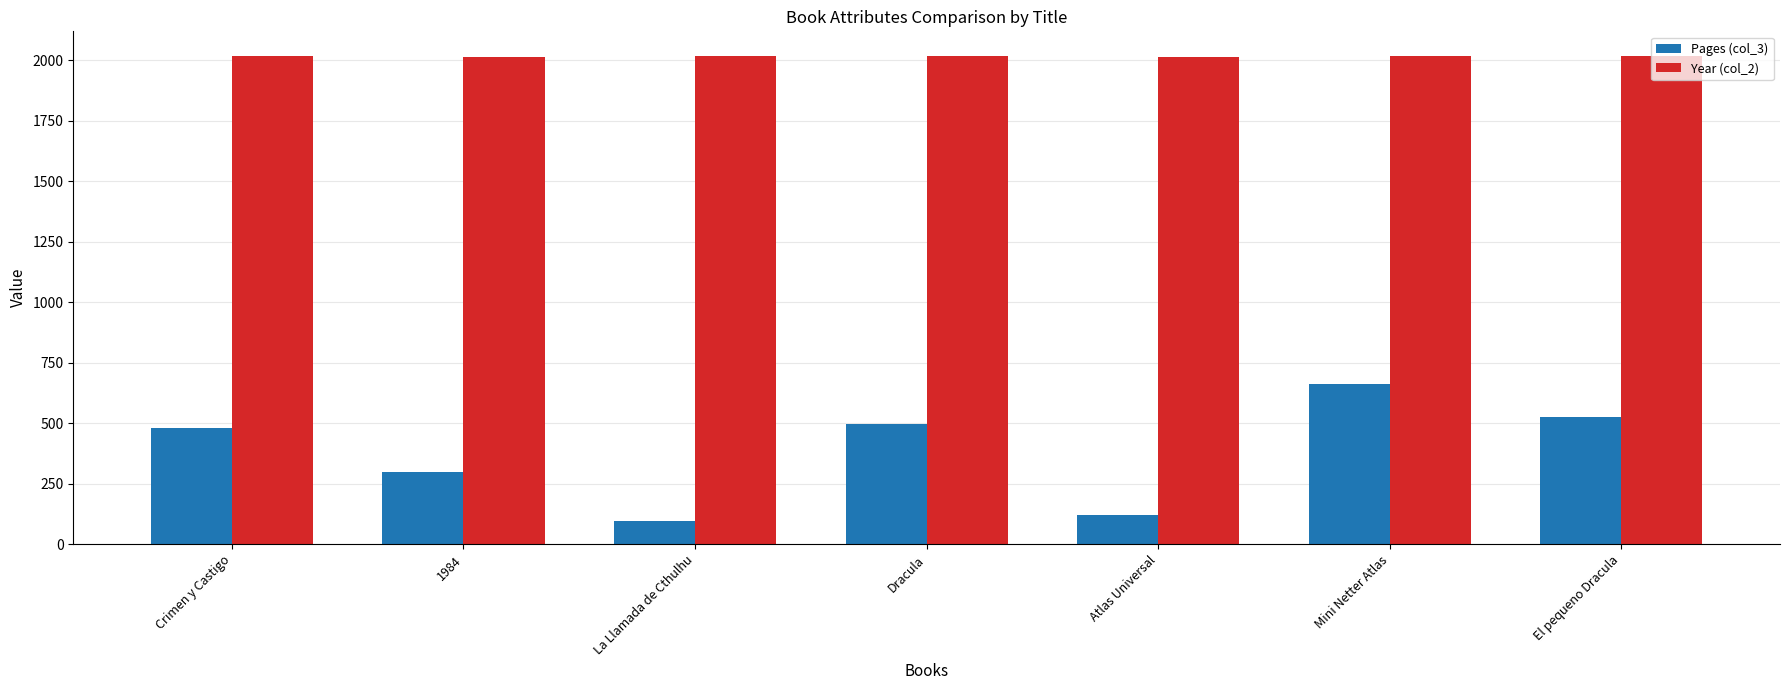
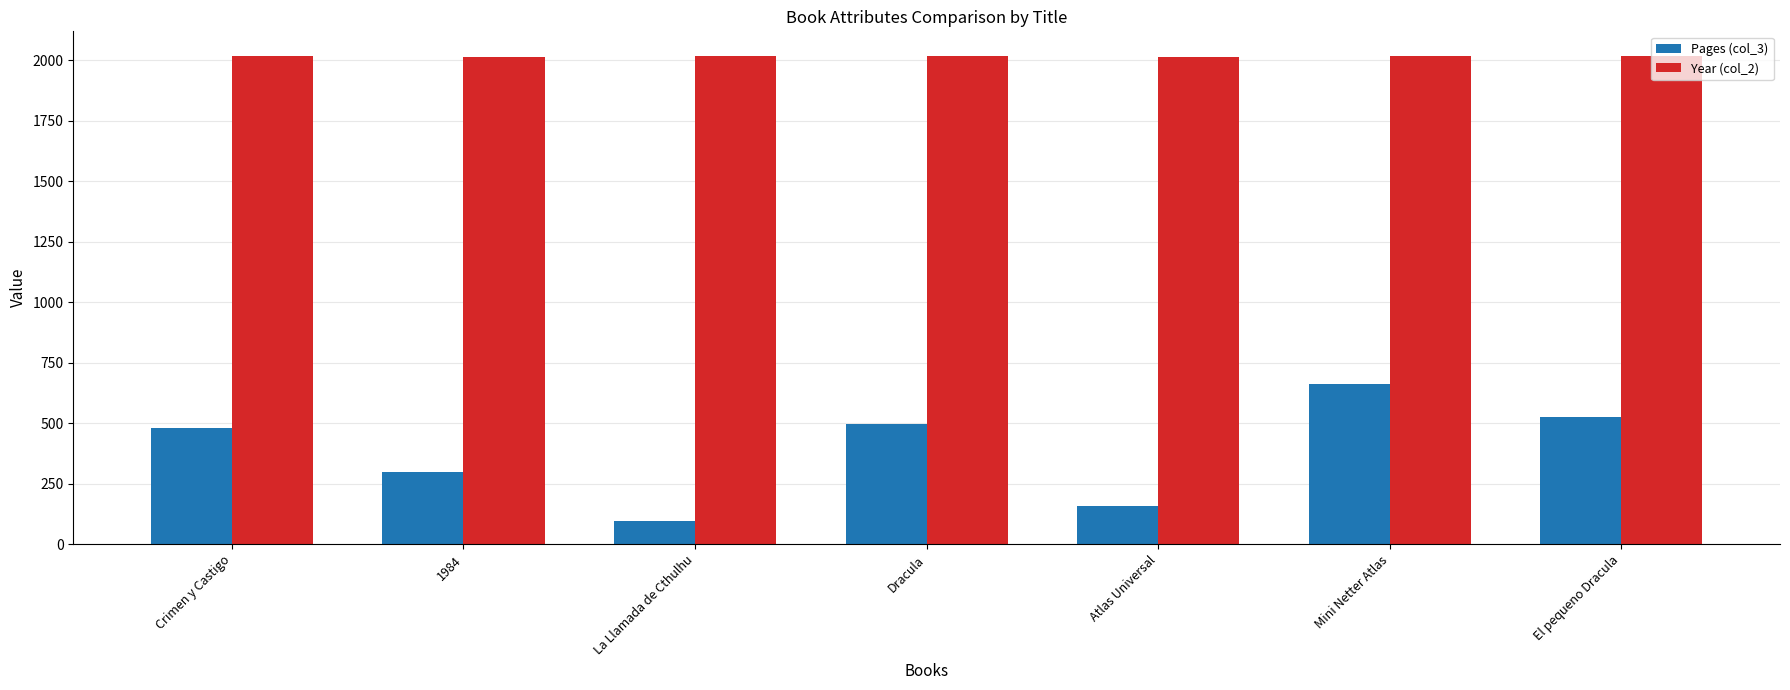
  {
    "Pages (col_3)": {
      "Crimen y Castigo": 480,
      "1984": 300,
      "La Llamada de Cthulhu": 100,
      "Dracula": 500,
-     "Atlas Universal": 120,
+     "Atlas Universal": 160,
      "Mini Netter Atlas": 660,
      "El pequeno Dracula": 530
    },
    "Year (col_2)": {
      "Crimen y Castigo": 2020,
      "1984": 2010,
      "La Llamada de Cthulhu": 2020,
      "Dracula": 2020,
      "Atlas Universal": 2010,
      "Mini Netter Atlas": 2020
    }
  }
